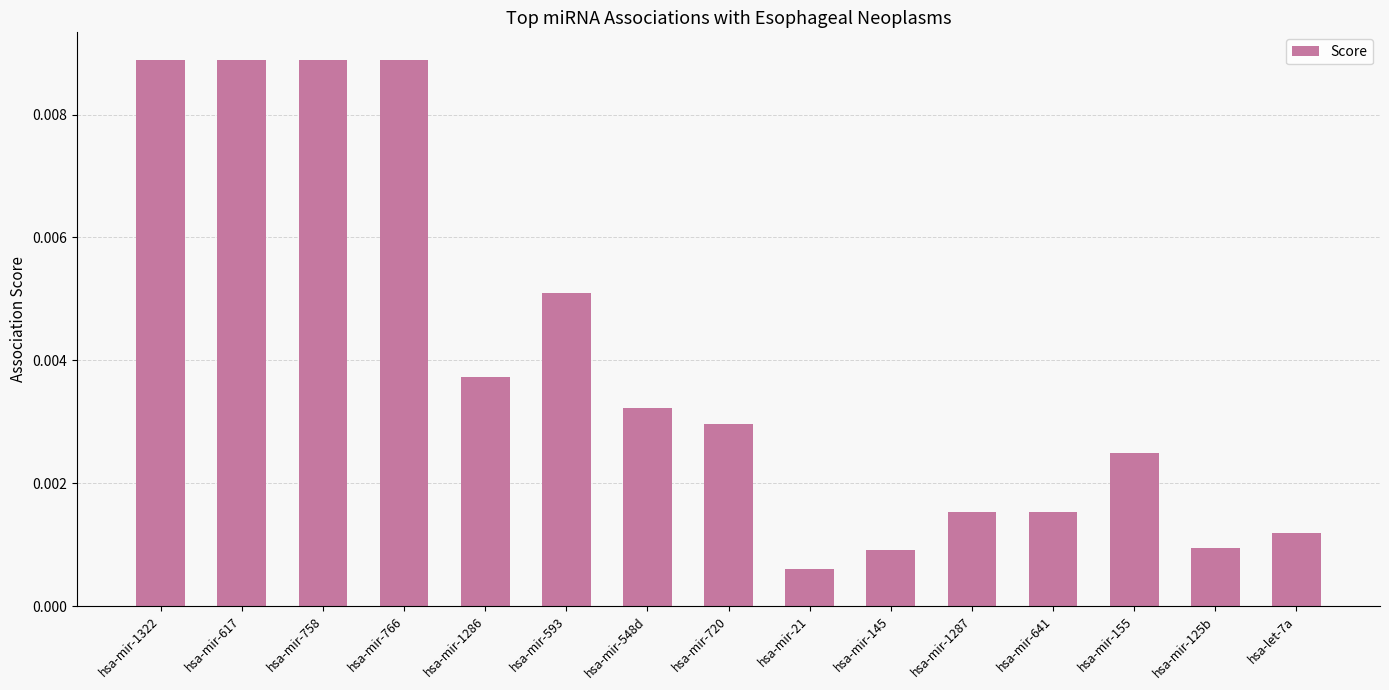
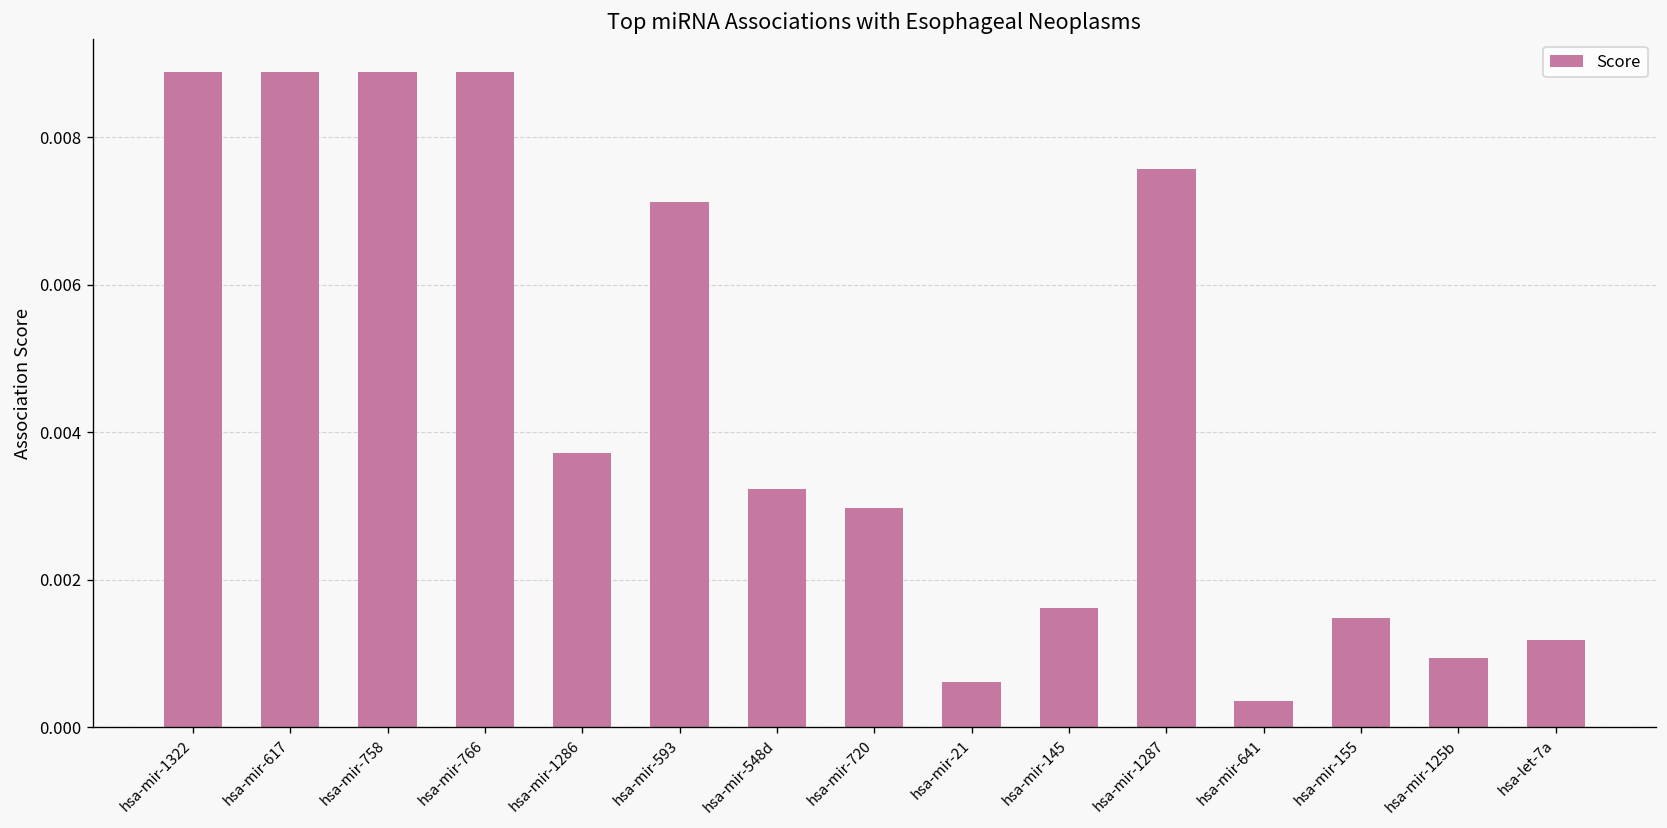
  {
    "hsa-mir-1322": 0.0089,
    "hsa-mir-617": 0.0089,
    "hsa-mir-758": 0.0089,
    "hsa-mir-766": 0.0089,
    "hsa-mir-1286": 0.0037,
-   "hsa-mir-593": 0.0051,
+   "hsa-mir-593": 0.0071,
    "hsa-mir-548d": 0.0032,
    "hsa-mir-720": 0.0030,
    "hsa-mir-21": 0.0006,
-   "hsa-mir-145": 0.0009,
-   "hsa-mir-1287": 0.0015,
-   "hsa-mir-641": 0.0015,
-   "hsa-mir-155": 0.0025,
+   "hsa-mir-145": 0.0016,
+   "hsa-mir-1287": 0.0076,
+   "hsa-mir-641": 0.0004,
+   "hsa-mir-155": 0.0015,
    "hsa-mir-125b": 0.0009,
    "hsa-let-7a": 0.0012
  }
